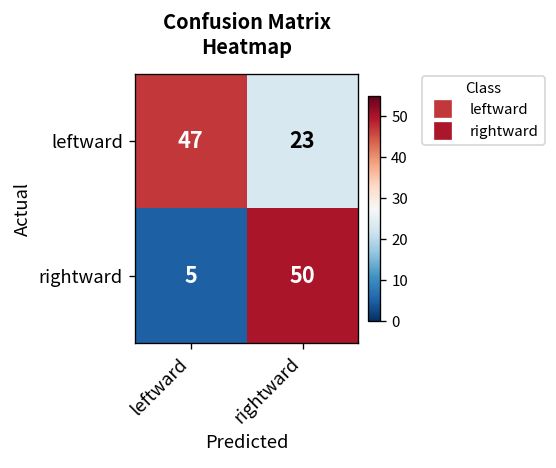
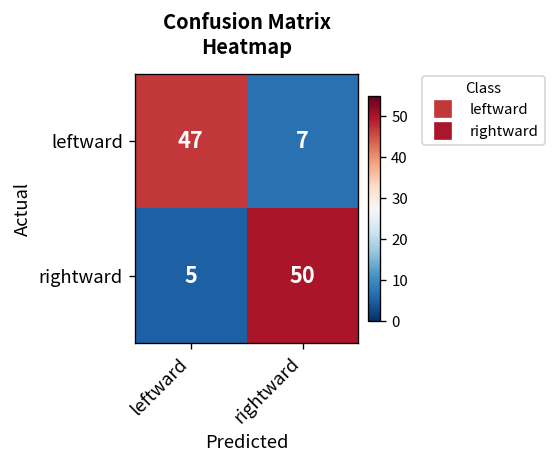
  {
    "leftward": {
      "leftward": 47,
-     "rightward": 23
+     "rightward": 7
    },
    "rightward": {
      "leftward": 5,
      "rightward": 50
    }
  }
